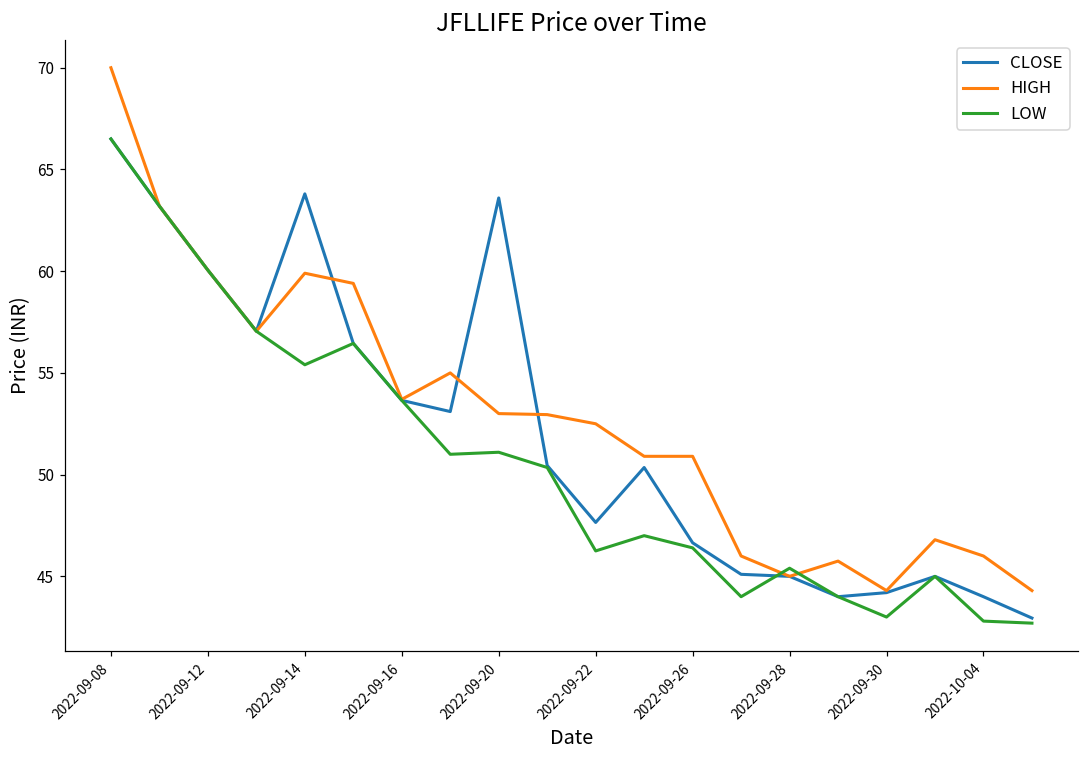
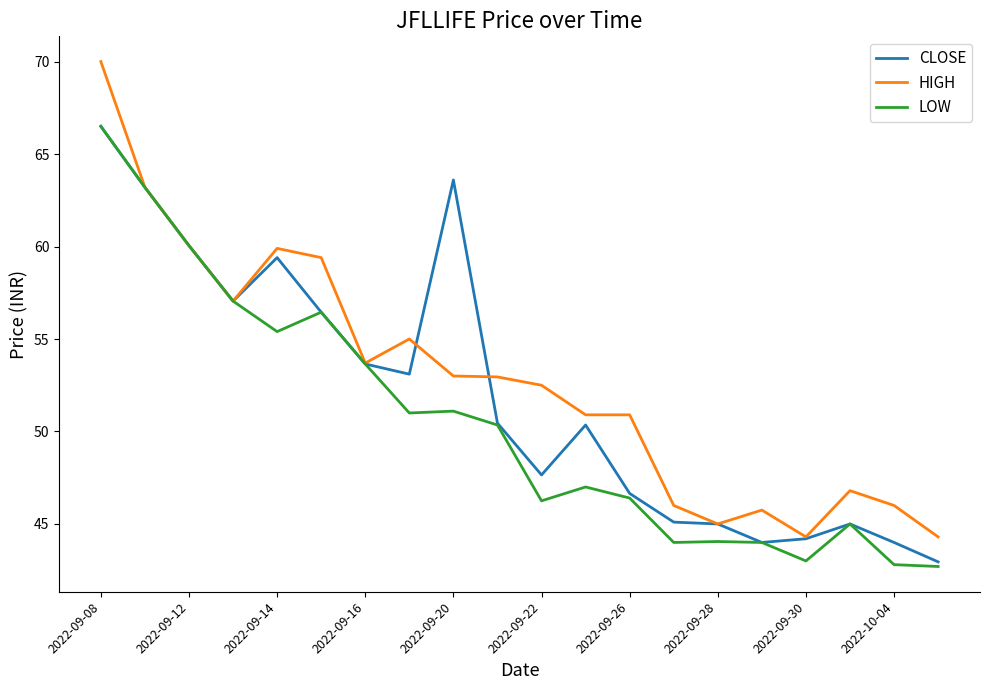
  {
    "CLOSE": {
-     "2022-09-14": 63.8,
+     "2022-09-14": 59.4,
      "2022-09-20": 63.6,
      "2022-09-22": 47.7,
      "2022-09-26": 46.7,
      "2022-10-04": 44.0
    },
    "HIGH": {
      "2022-09-08": 70.0,
      "2022-09-14": 59.9,
      "2022-09-20": 53.0,
      "2022-09-22": 52.5,
      "2022-09-26": 50.9,
      "2022-10-04": 46.0
    },
    "LOW": {
      "2022-09-14": 55.4,
      "2022-09-20": 51.1,
      "2022-09-22": 46.3,
      "2022-09-26": 46.4,
-     "2022-09-28": 45.4,
+     "2022-09-28": 44.1,
      "2022-09-30": 43.0,
      "2022-10-04": 42.8
    }
  }
